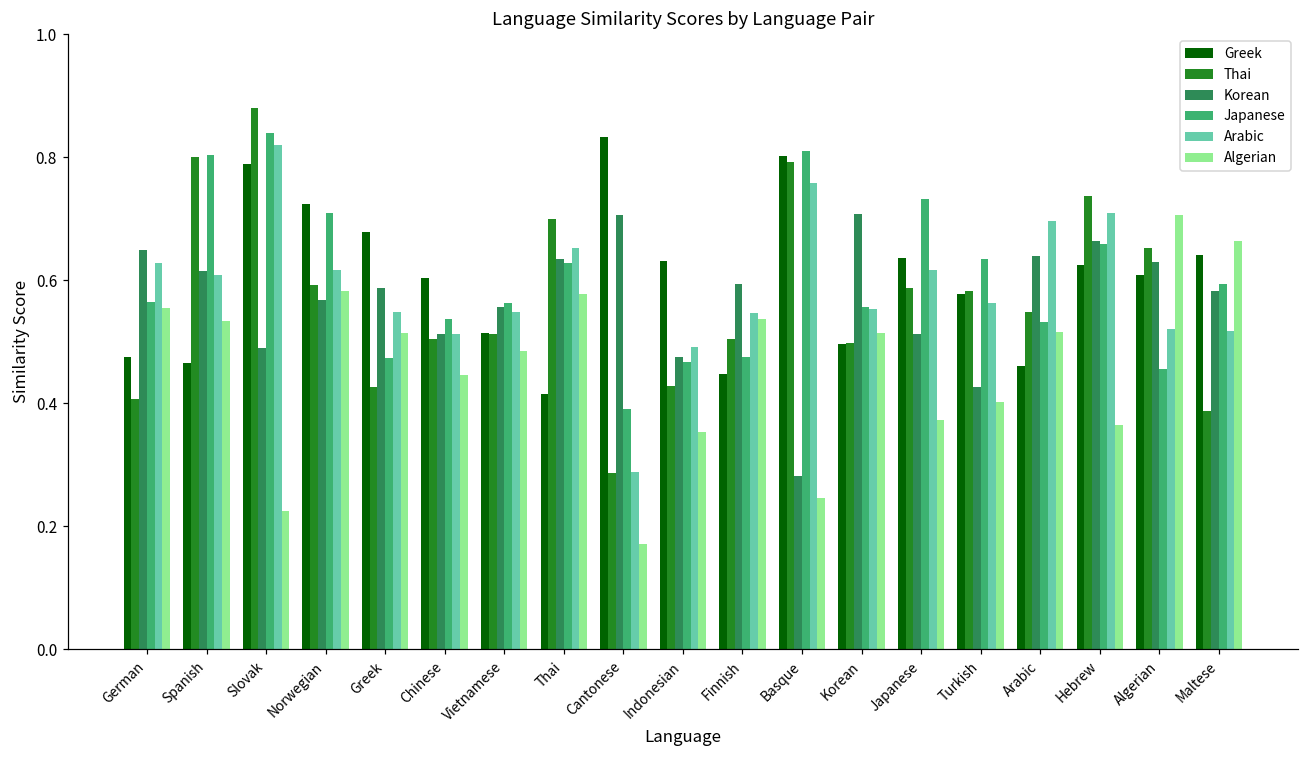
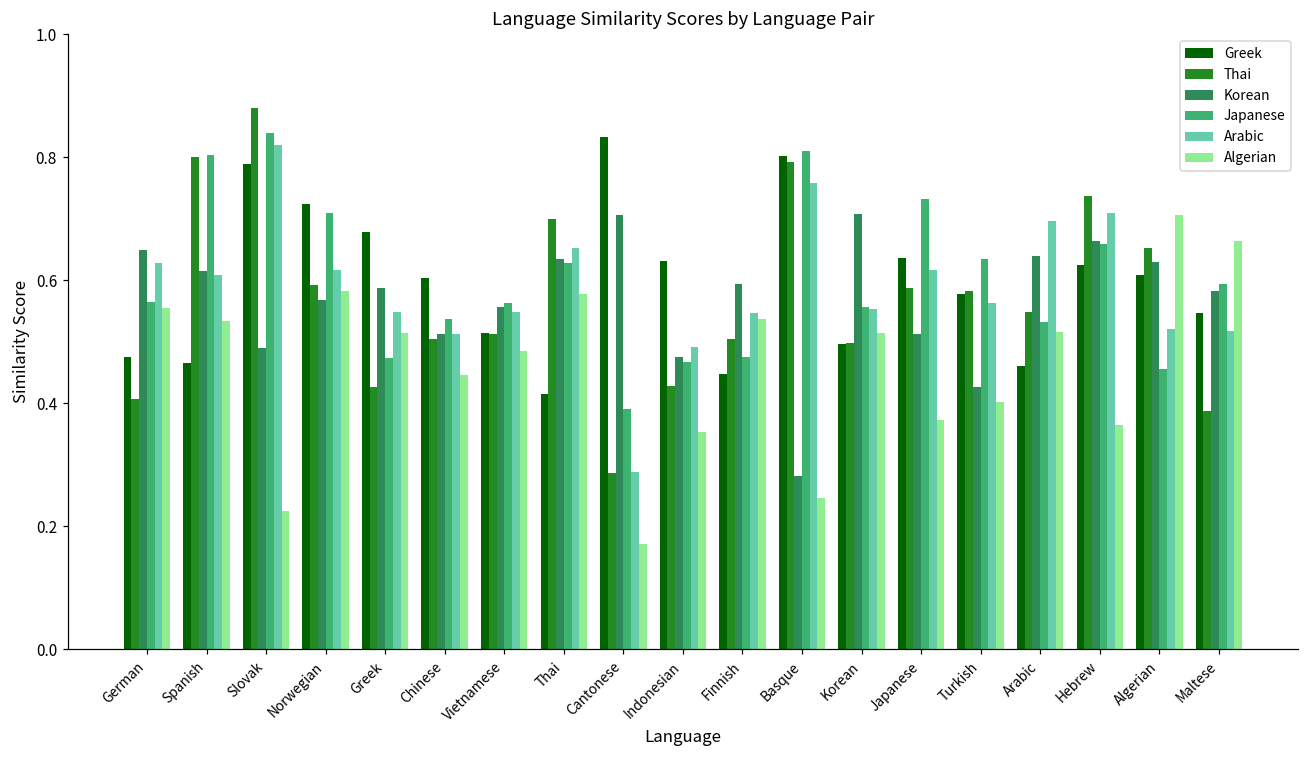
  {
    "Greek": {
      "German": 0.48,
      "Spanish": 0.47,
      "Slovak": 0.79,
      "Norwegian": 0.72,
      "Greek": 0.68,
      "Chinese": 0.60,
      "Vietnamese": 0.51,
      "Thai": 0.41,
      "Cantonese": 0.83,
      "Indonesian": 0.63,
      "Finnish": 0.45,
      "Basque": 0.80,
      "Korean": 0.50,
      "Japanese": 0.64,
      "Turkish": 0.58,
      "Arabic": 0.46,
      "Hebrew": 0.63,
      "Algerian": 0.61,
-     "Maltese": 0.64
+     "Maltese": 0.55
    }
  }
